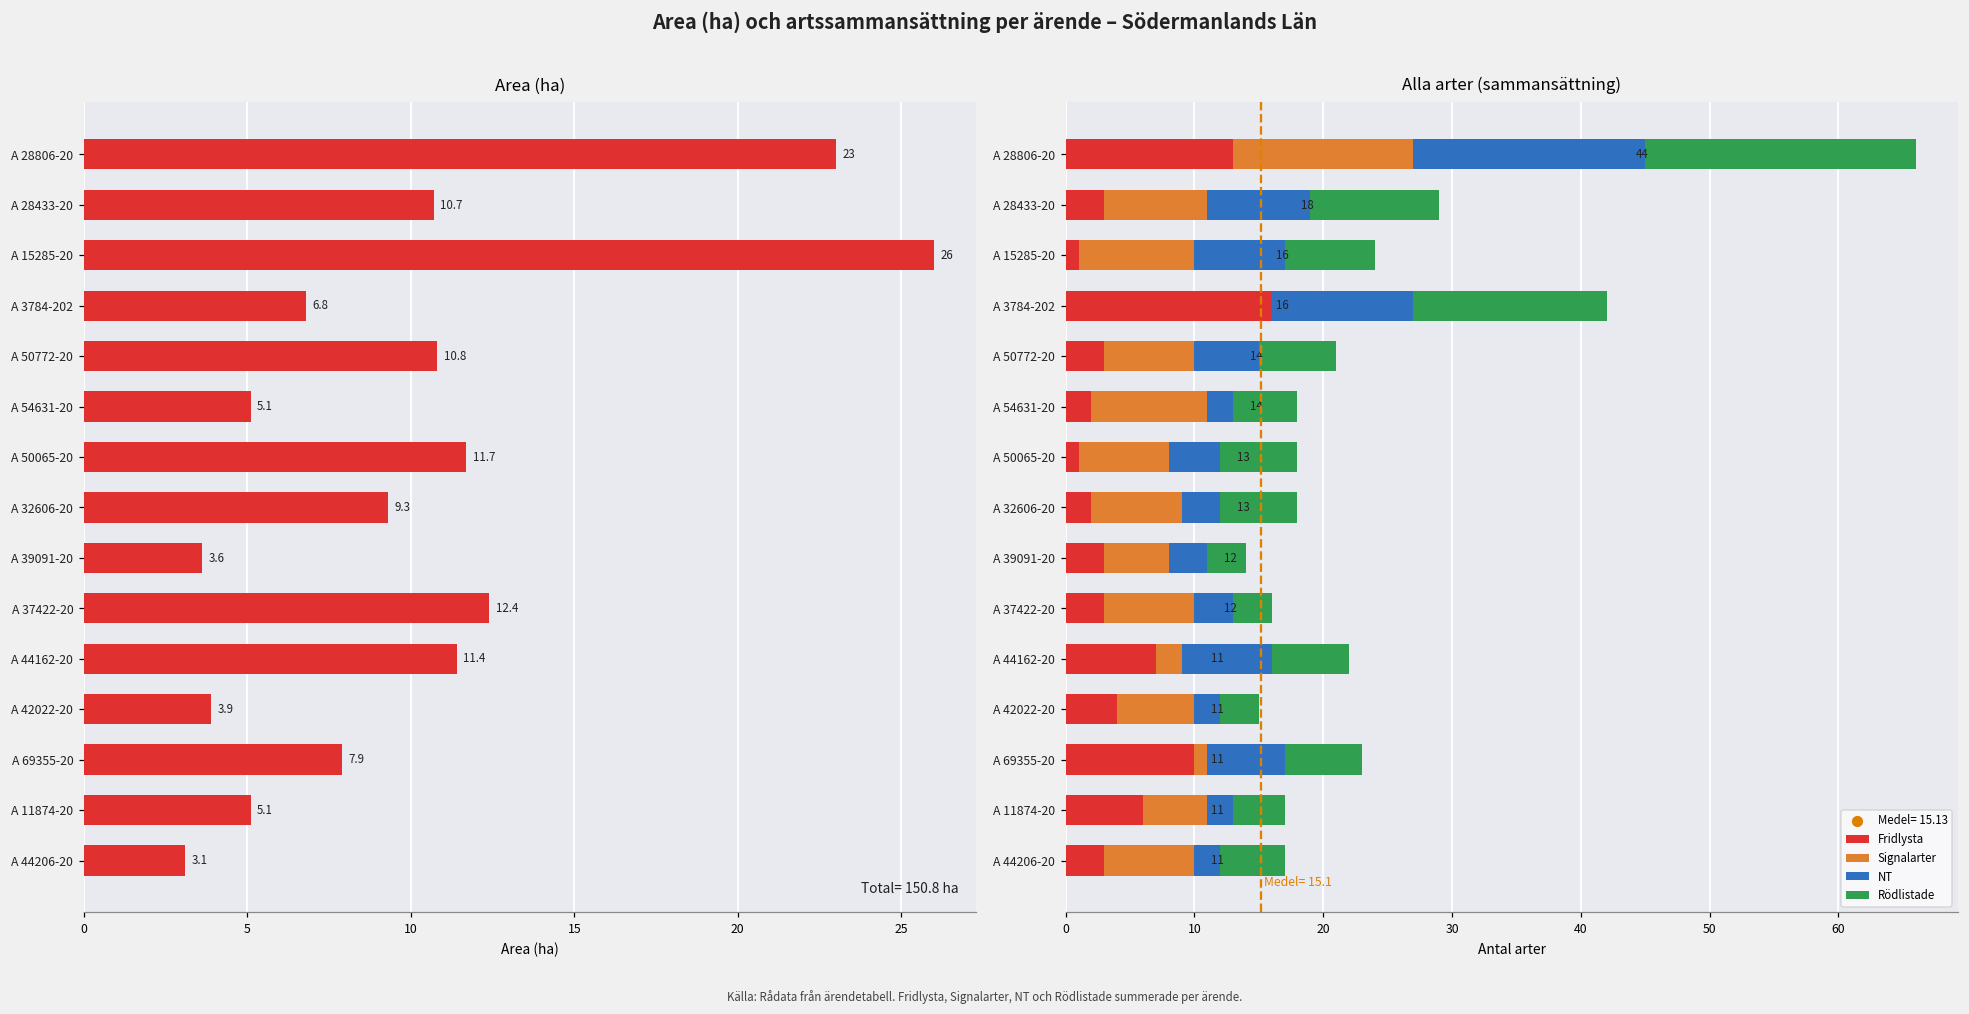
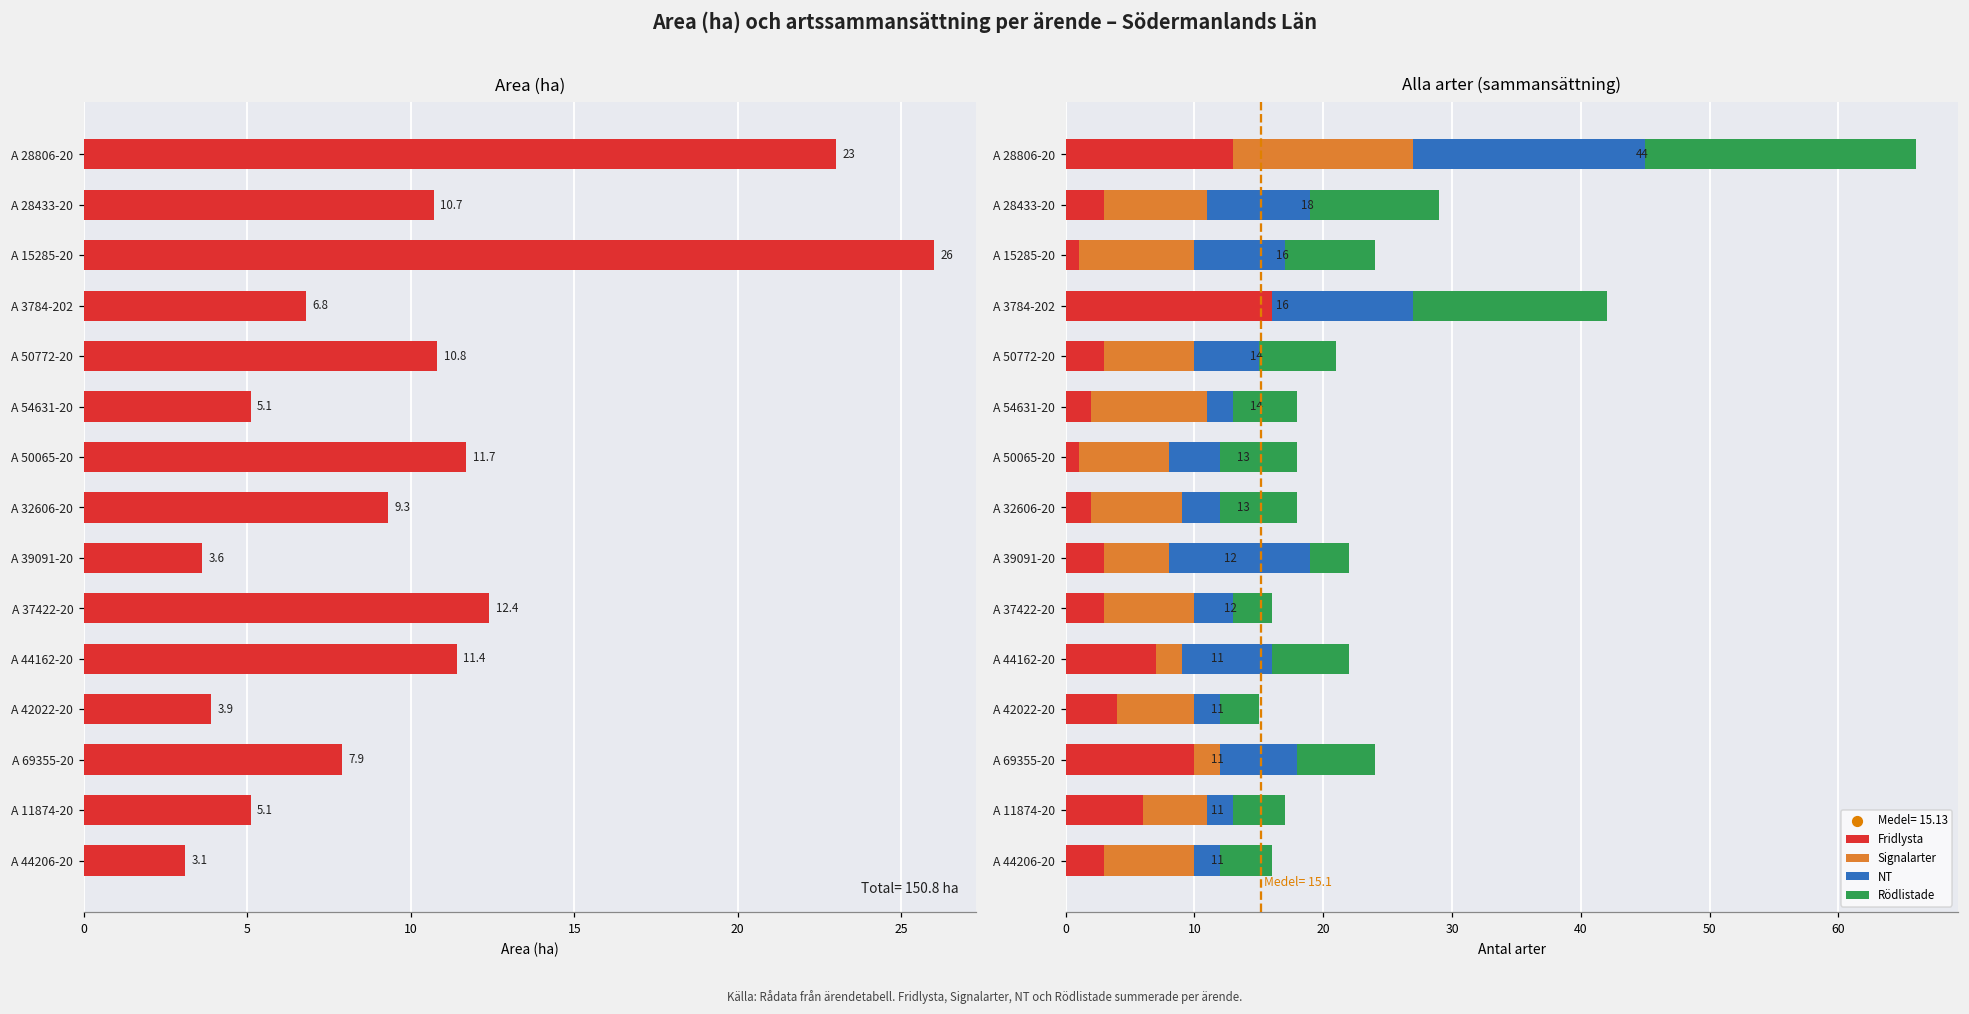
  {
    "Area (ha)": {
      "A 28806-20": 23,
      "A 28433-20": 10.7,
      "A 15285-20": 26,
      "A 3784-202": 6.8,
      "A 50772-20": 10.8,
      "A 54631-20": 5.1,
      "A 50065-20": 11.7,
      "A 32606-20": 9.3,
      "A 39091-20": 3.6,
      "A 37422-20": 12.4,
      "A 44162-20": 11.4,
      "A 42022-20": 3.9,
      "A 69355-20": 7.9,
      "A 11874-20": 5.1,
      "A 44206-20": 3.1
    },
    "Alla arter (sammansättning)": {
      "Fridlysta": {
        "A 3784-202": 16
      },
      "Signalarter": {
        "A 28806-20": 14,
        "A 28433-20": 8,
        "A 15285-20": 9,
        "A 3784-202": 0,
        "A 50772-20": 7,
        "A 54631-20": 9,
        "A 50065-20": 7,
        "A 32606-20": 7,
        "A 39091-20": 5,
        "A 37422-20": 7,
        "A 44162-20": 2,
        "A 42022-20": 6,
-       "A 69355-20": 1,
+       "A 69355-20": 2,
        "A 11874-20": 5,
        "A 44206-20": 7
      },
      "NT": {
        "A 54631-20": 2,
        "A 50065-20": 4,
        "A 32606-20": 3,
-       "A 39091-20": 3
+       "A 39091-20": 11
      },
      "Rödlistade": {
        "A 28806-20": 21,
        "A 28433-20": 10,
        "A 15285-20": 7,
        "A 3784-202": 15,
        "A 50772-20": 6,
        "A 37422-20": 3,
        "A 44162-20": 6,
        "A 42022-20": 3,
        "A 69355-20": 6,
        "A 11874-20": 4,
-       "A 44206-20": 5
+       "A 44206-20": 4
      }
    }
  }
